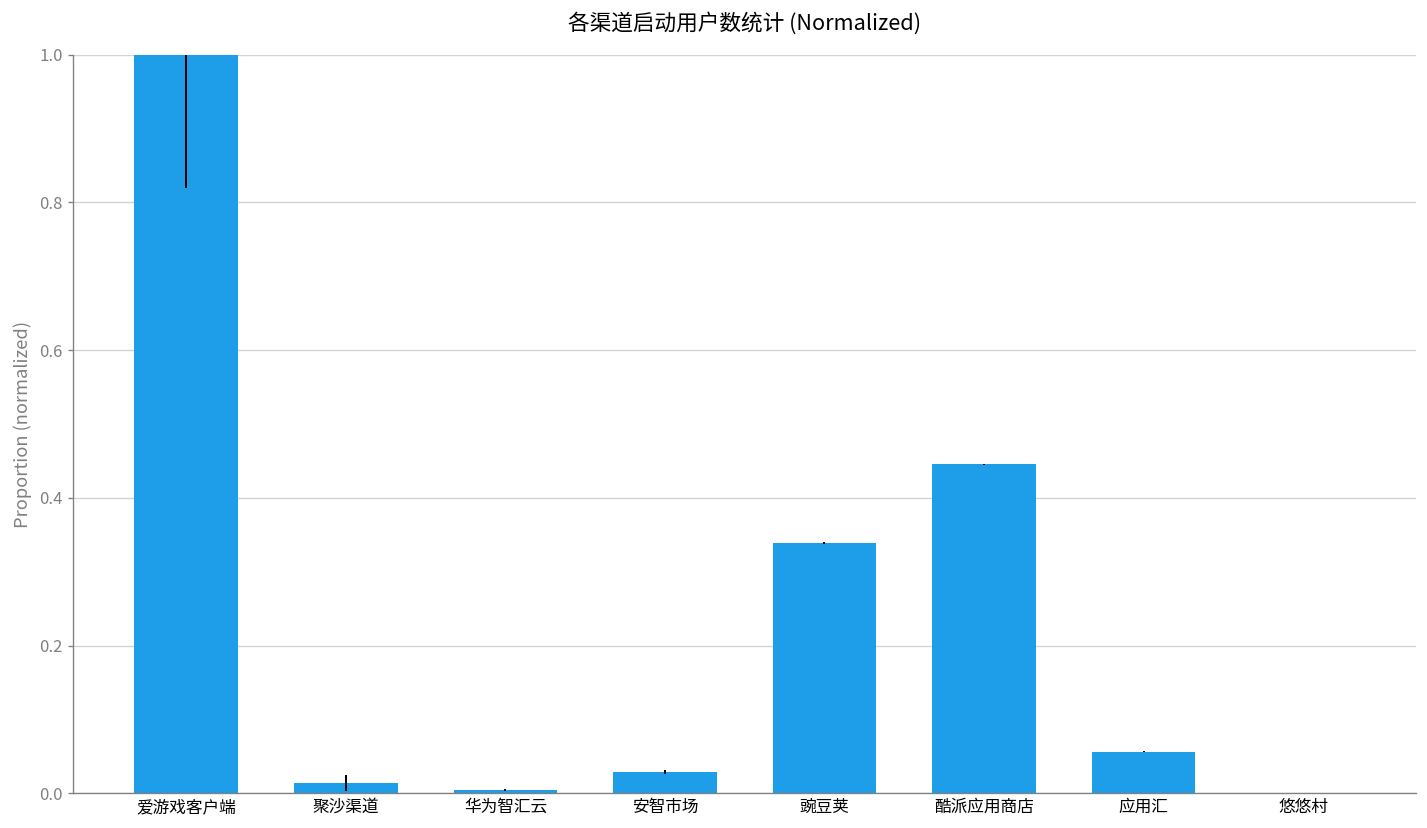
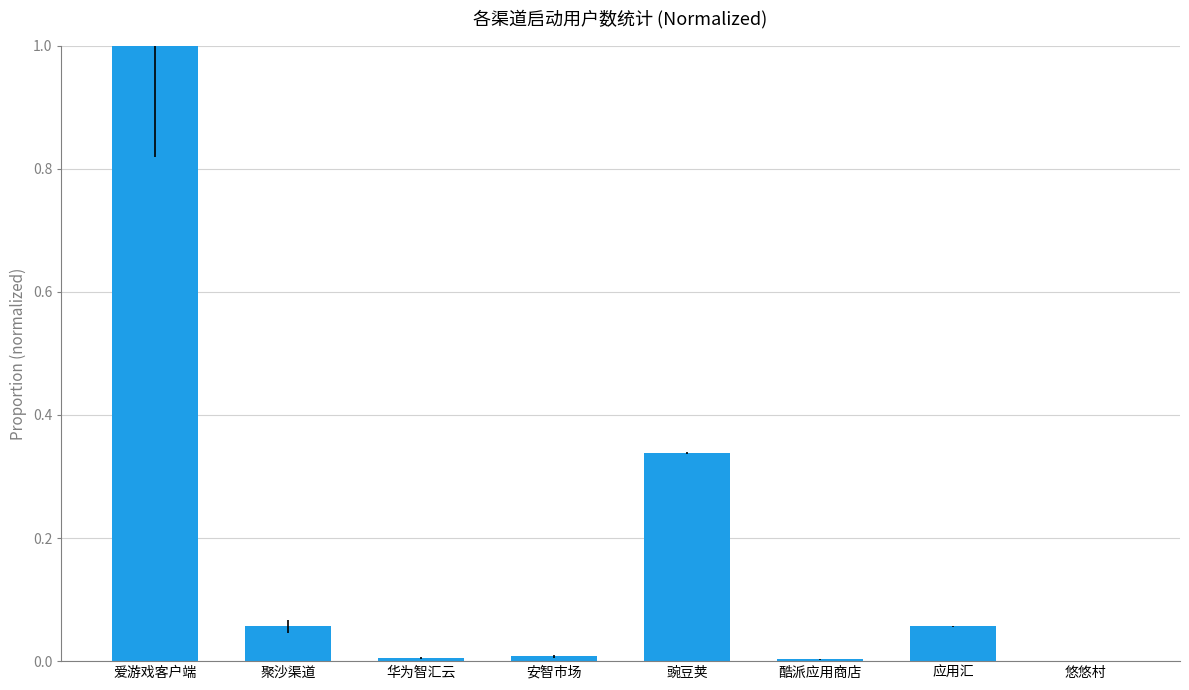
  {
    "爱游戏客户端": 1.00,
-   "聚沙渠道": 0.01,
+   "聚沙渠道": 0.06,
    "华为智汇云": 0.00,
-   "安智市场": 0.03,
+   "安智市场": 0.01,
    "豌豆荚": 0.34,
-   "酷派应用商店": 0.45,
+   "酷派应用商店": 0.00,
    "应用汇": 0.06
  }
